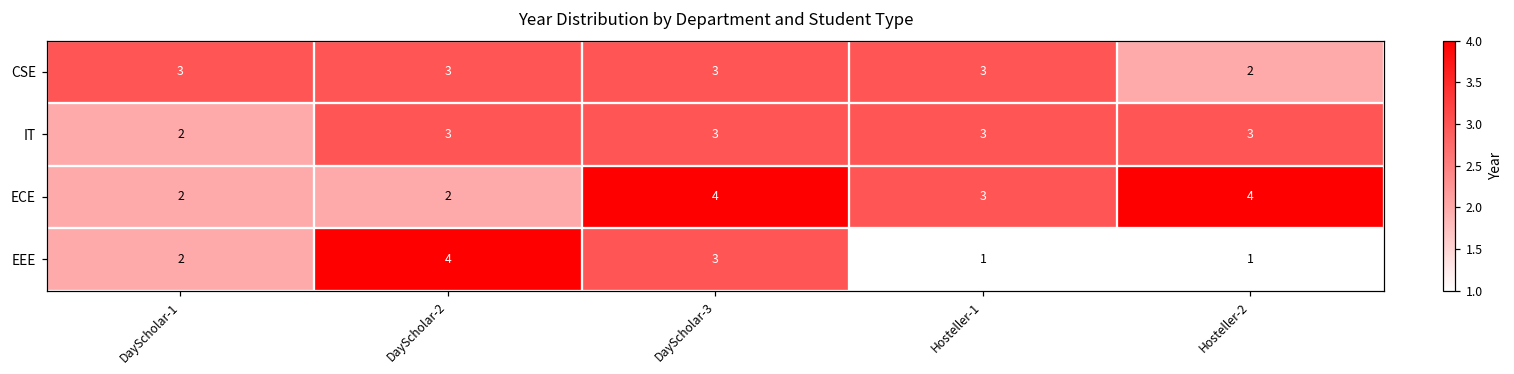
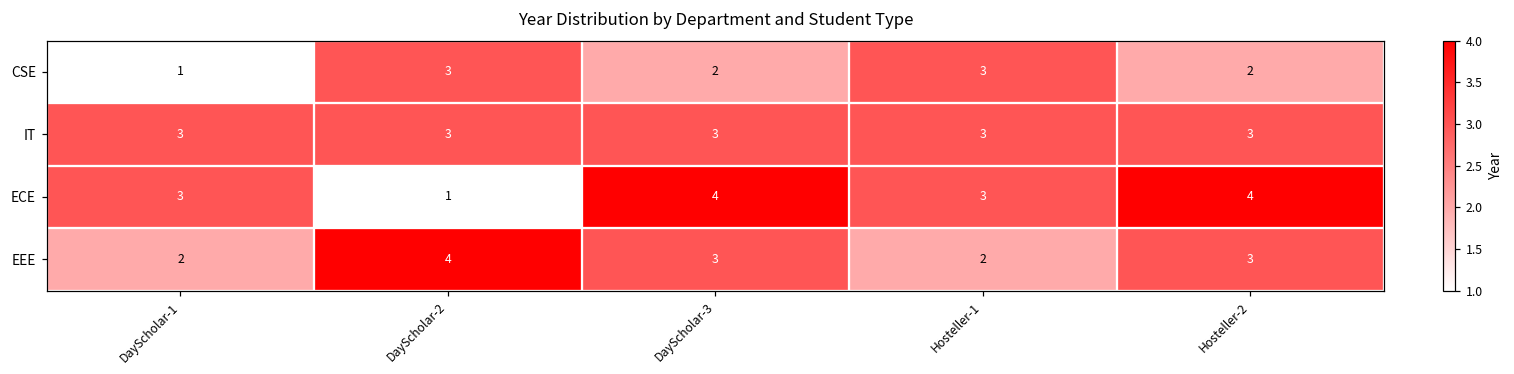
  {
    "CSE": {
-     "DayScholar-1": 3,
+     "DayScholar-1": 1,
      "DayScholar-2": 3,
-     "DayScholar-3": 3,
+     "DayScholar-3": 2,
      "Hosteller-1": 3,
      "Hosteller-2": 2
    },
    "IT": {
-     "DayScholar-1": 2,
+     "DayScholar-1": 3,
      "DayScholar-2": 3,
      "DayScholar-3": 3,
      "Hosteller-1": 3,
      "Hosteller-2": 3
    },
    "ECE": {
-     "DayScholar-1": 2,
-     "DayScholar-2": 2,
+     "DayScholar-1": 3,
+     "DayScholar-2": 1,
      "DayScholar-3": 4,
      "Hosteller-1": 3,
      "Hosteller-2": 4
    },
    "EEE": {
      "DayScholar-1": 2,
      "DayScholar-2": 4,
      "DayScholar-3": 3,
-     "Hosteller-1": 1,
-     "Hosteller-2": 1
+     "Hosteller-1": 2,
+     "Hosteller-2": 3
    }
  }
